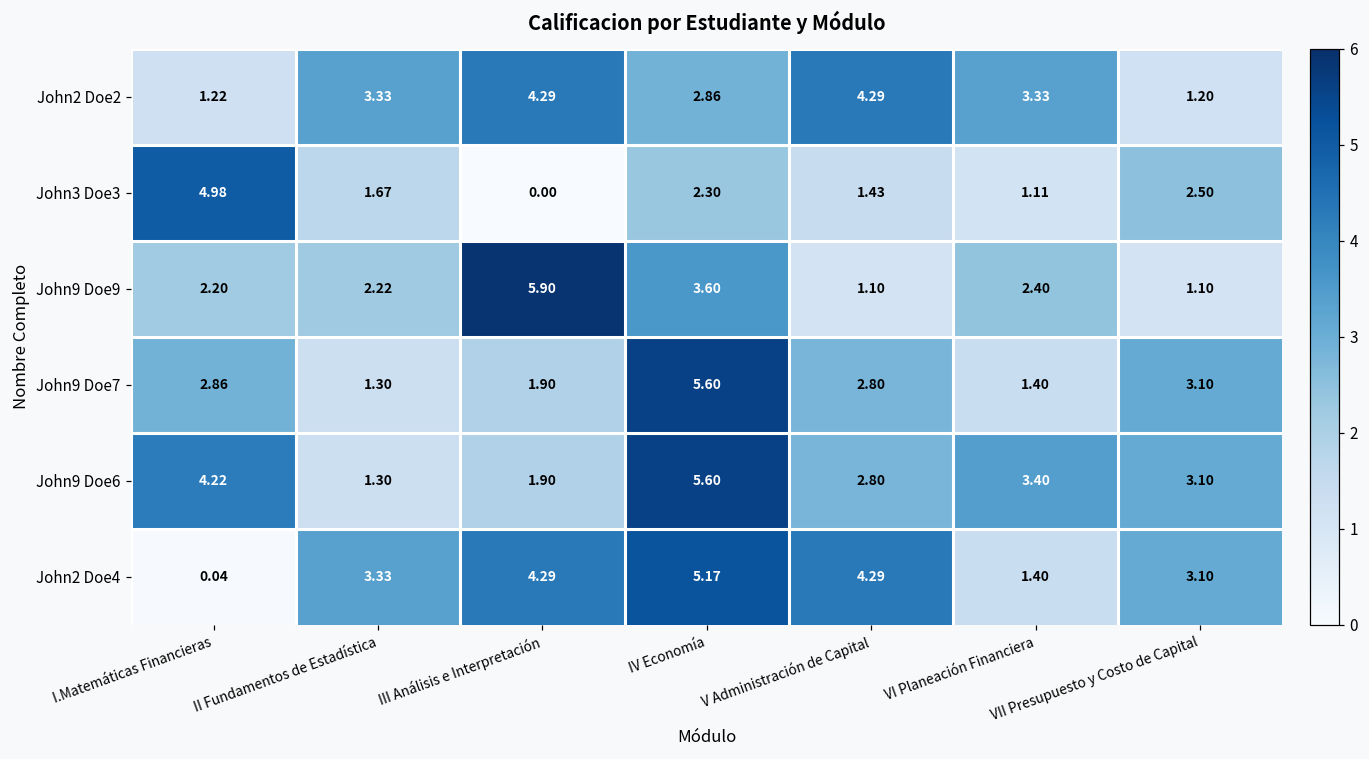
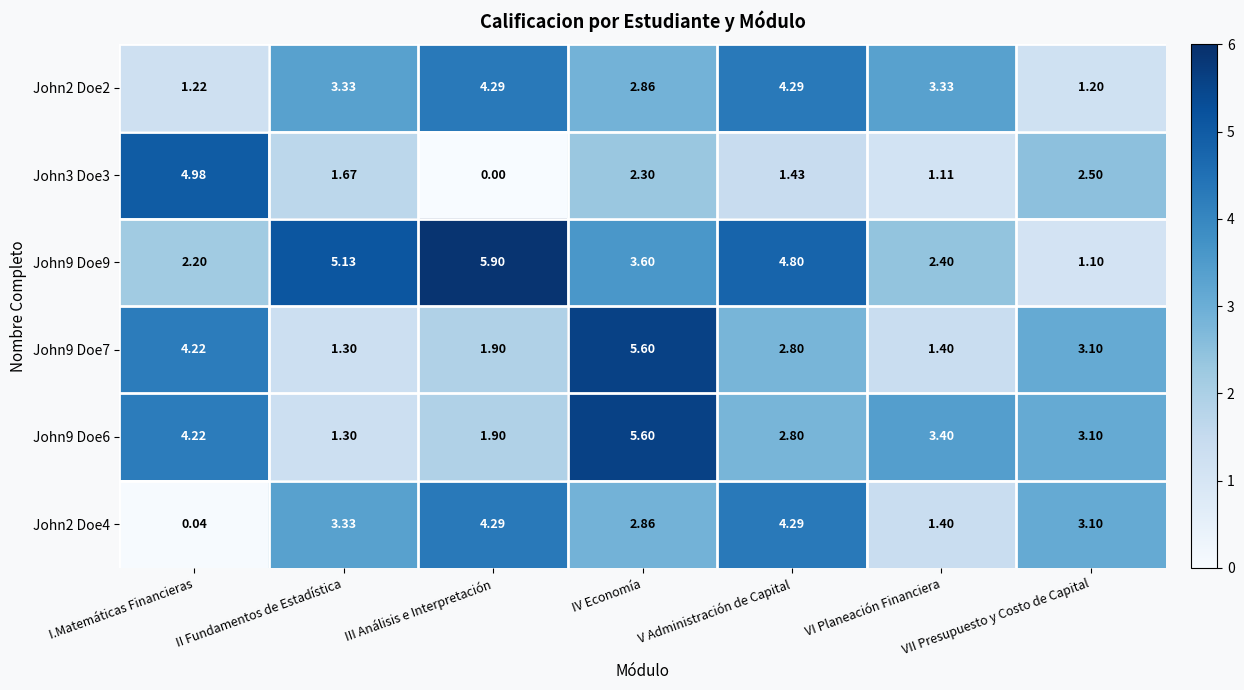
  {
    "John2 Doe2": {
      "I.Matemáticas Financieras": 1.22,
      "II Fundamentos de Estadística": 3.33,
      "III Análisis e Interpretación": 4.29,
      "IV Economía": 2.86,
      "V Administración de Capital": 4.29,
      "VI Planeación Financiera": 3.33,
      "VII Presupuesto y Costo de Capital": 1.20
    },
    "John3 Doe3": {
      "I.Matemáticas Financieras": 4.98,
      "II Fundamentos de Estadística": 1.67,
      "III Análisis e Interpretación": 0.00,
      "IV Economía": 2.30,
      "V Administración de Capital": 1.43,
      "VI Planeación Financiera": 1.11,
      "VII Presupuesto y Costo de Capital": 2.50
    },
    "John9 Doe9": {
      "I.Matemáticas Financieras": 2.20,
-     "II Fundamentos de Estadística": 2.22,
+     "II Fundamentos de Estadística": 5.13,
      "III Análisis e Interpretación": 5.90,
      "IV Economía": 3.60,
-     "V Administración de Capital": 1.10,
+     "V Administración de Capital": 4.80,
      "VI Planeación Financiera": 2.40,
      "VII Presupuesto y Costo de Capital": 1.10
    },
    "John9 Doe7": {
-     "I.Matemáticas Financieras": 2.86,
+     "I.Matemáticas Financieras": 4.22,
      "II Fundamentos de Estadística": 1.30,
      "III Análisis e Interpretación": 1.90,
      "IV Economía": 5.60,
      "V Administración de Capital": 2.80,
      "VI Planeación Financiera": 1.40,
      "VII Presupuesto y Costo de Capital": 3.10
    },
    "John9 Doe6": {
      "I.Matemáticas Financieras": 4.22,
      "II Fundamentos de Estadística": 1.30,
      "III Análisis e Interpretación": 1.90,
      "IV Economía": 5.60,
      "V Administración de Capital": 2.80,
      "VI Planeación Financiera": 3.40,
      "VII Presupuesto y Costo de Capital": 3.10
    },
    "John2 Doe4": {
      "I.Matemáticas Financieras": 0.04,
      "II Fundamentos de Estadística": 3.33,
      "III Análisis e Interpretación": 4.29,
-     "IV Economía": 5.17,
+     "IV Economía": 2.86,
      "V Administración de Capital": 4.29,
      "VI Planeación Financiera": 1.40,
      "VII Presupuesto y Costo de Capital": 3.10
    }
  }
